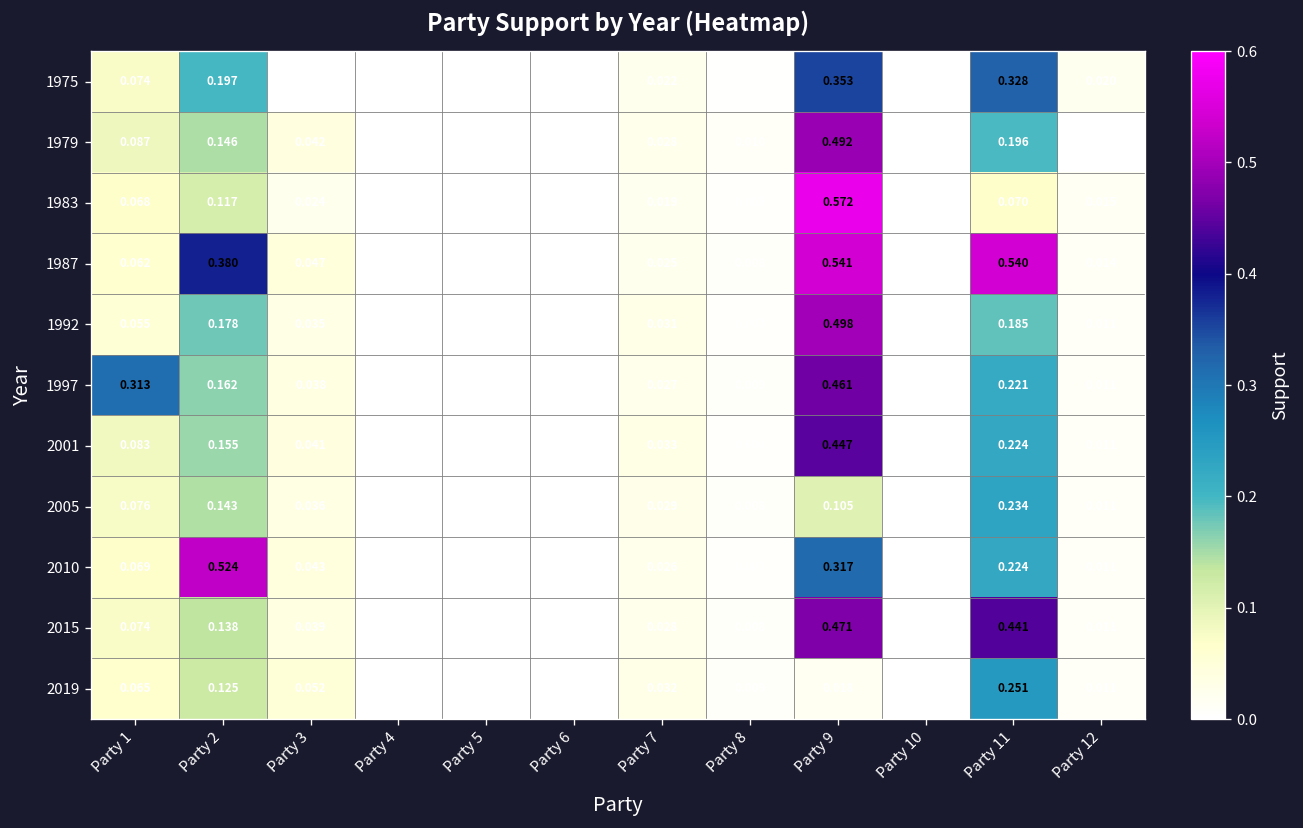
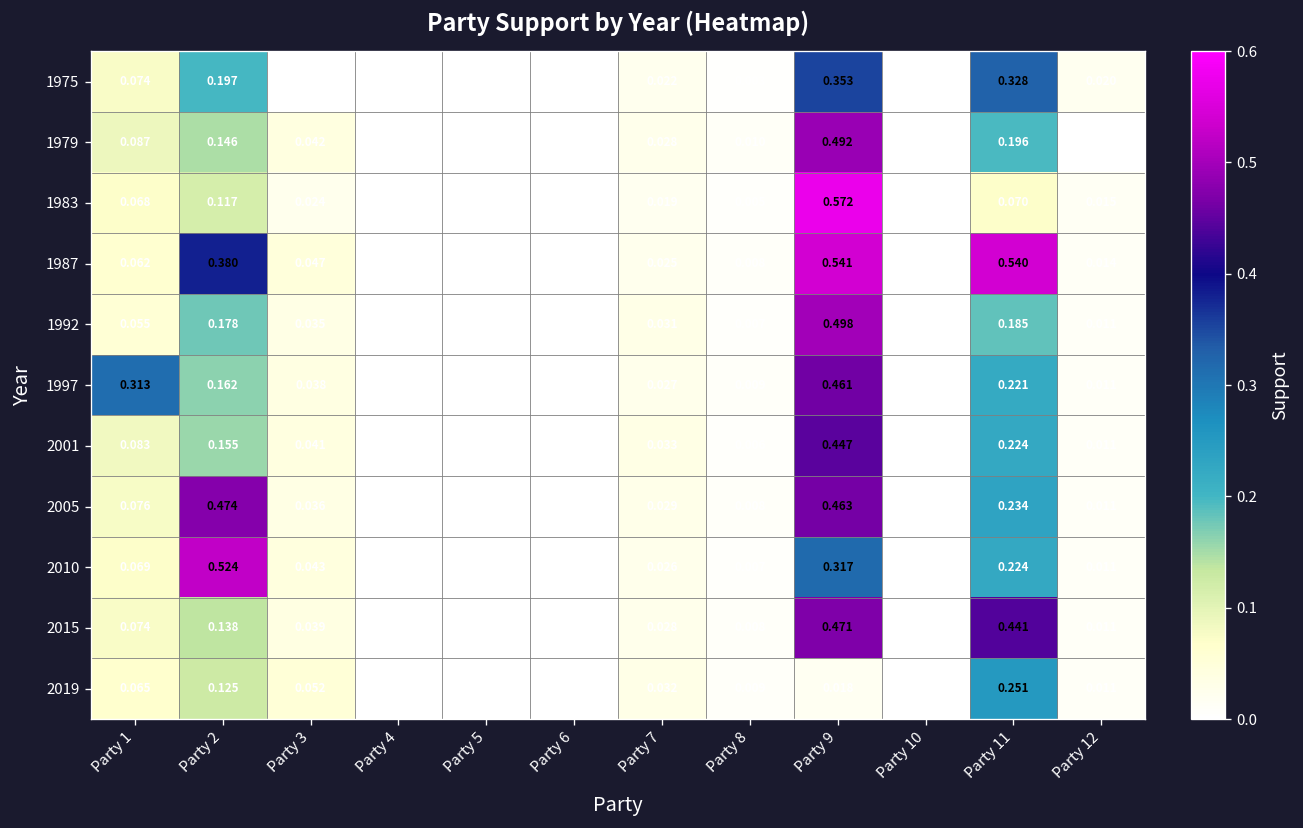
  {
    "1975": {
      "Party 1": 0.074,
      "Party 2": 0.197,
      "Party 9": 0.353,
      "Party 11": 0.328
    },
    "1979": {
      "Party 1": 0.087,
      "Party 2": 0.146,
      "Party 9": 0.492,
      "Party 11": 0.196
    },
    "1983": {
      "Party 1": 0.068,
      "Party 2": 0.117,
      "Party 9": 0.572,
      "Party 11": 0.070
    },
    "1987": {
      "Party 2": 0.380,
      "Party 9": 0.541,
      "Party 11": 0.540
    },
    "1992": {
      "Party 2": 0.178,
      "Party 9": 0.498,
      "Party 11": 0.185
    },
    "1997": {
      "Party 1": 0.313,
      "Party 2": 0.162,
      "Party 9": 0.461,
      "Party 11": 0.221
    },
    "2001": {
      "Party 1": 0.083,
      "Party 2": 0.155,
      "Party 9": 0.447,
      "Party 11": 0.224
    },
    "2005": {
      "Party 1": 0.076,
-     "Party 2": 0.143,
-     "Party 9": 0.105,
+     "Party 2": 0.474,
+     "Party 9": 0.463,
      "Party 11": 0.234
    },
    "2010": {
      "Party 1": 0.069,
      "Party 2": 0.524,
      "Party 9": 0.317,
      "Party 11": 0.224
    },
    "2015": {
      "Party 1": 0.074,
      "Party 2": 0.138,
      "Party 9": 0.471,
      "Party 11": 0.441
    },
    "2019": {
      "Party 1": 0.065,
      "Party 2": 0.125,
      "Party 11": 0.251
    }
  }
